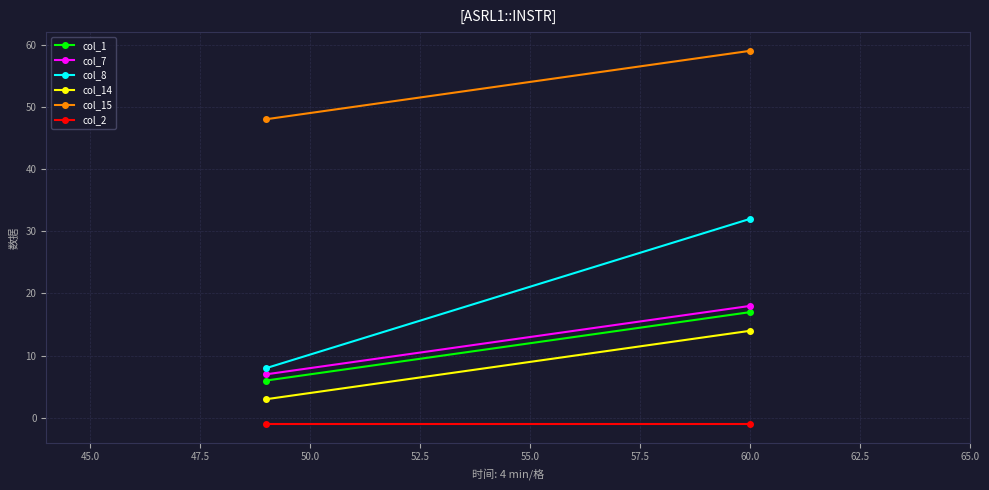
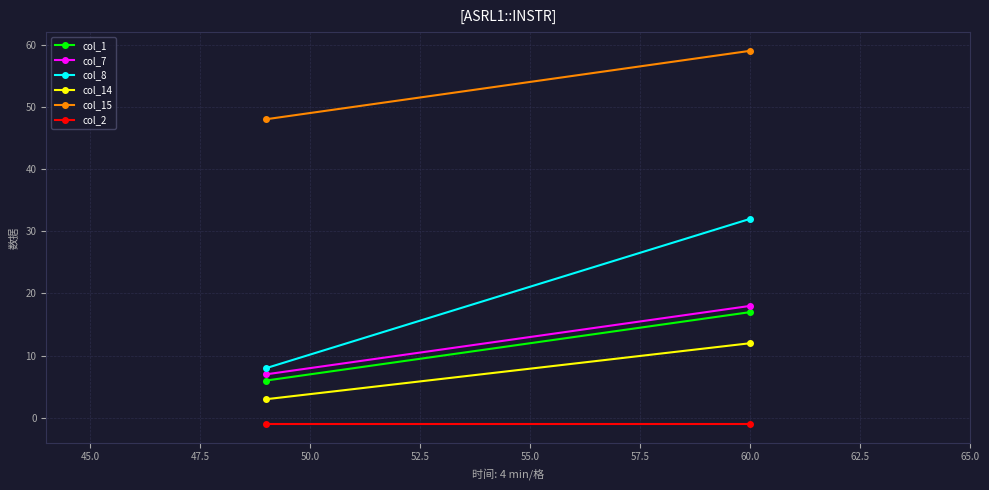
  {
    "col_1": {
      "60.0": 17
    },
    "col_7": {
      "60.0": 18
    },
    "col_8": {
      "60.0": 32
    },
    "col_14": {
-     "60.0": 14
+     "60.0": 12
    },
    "col_15": {
      "60.0": 59
    },
    "col_2": {
      "60.0": -1
    }
  }
